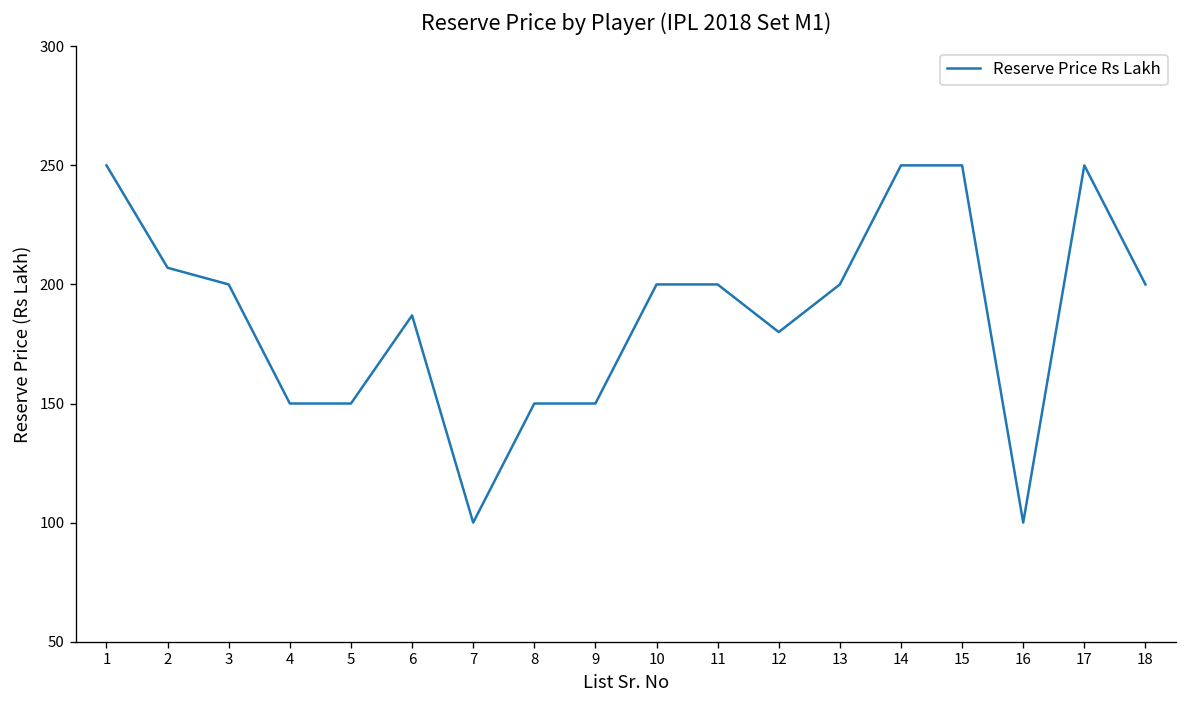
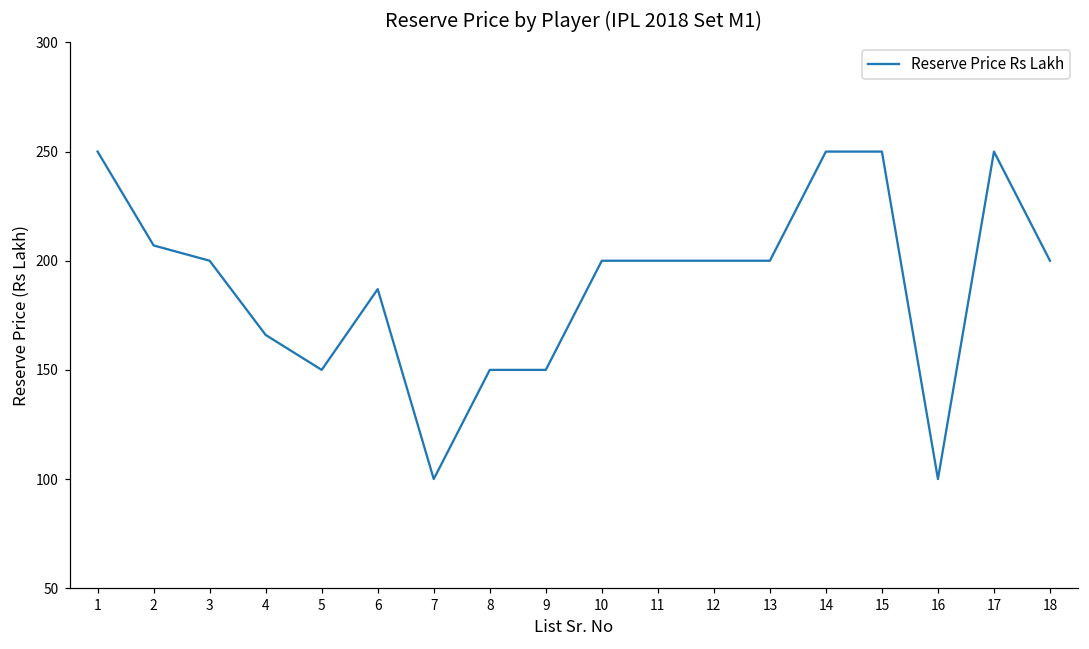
  {
    "1": 250,
    "2": 207,
    "3": 200,
-   "4": 150,
+   "4": 166,
    "5": 150,
    "6": 187,
    "7": 100,
    "8": 150,
    "9": 150,
    "10": 200,
    "11": 200,
-   "12": 180,
+   "12": 200,
    "13": 200,
    "14": 250,
    "15": 250,
    "16": 100,
    "17": 250,
    "18": 200
  }
